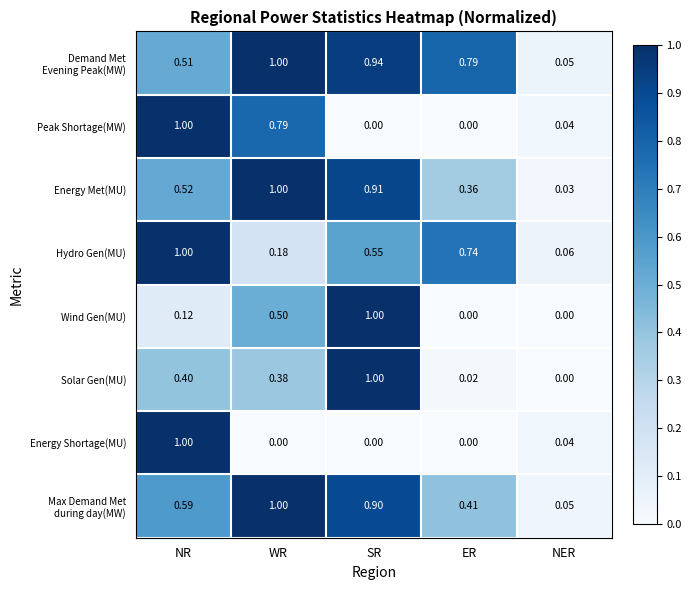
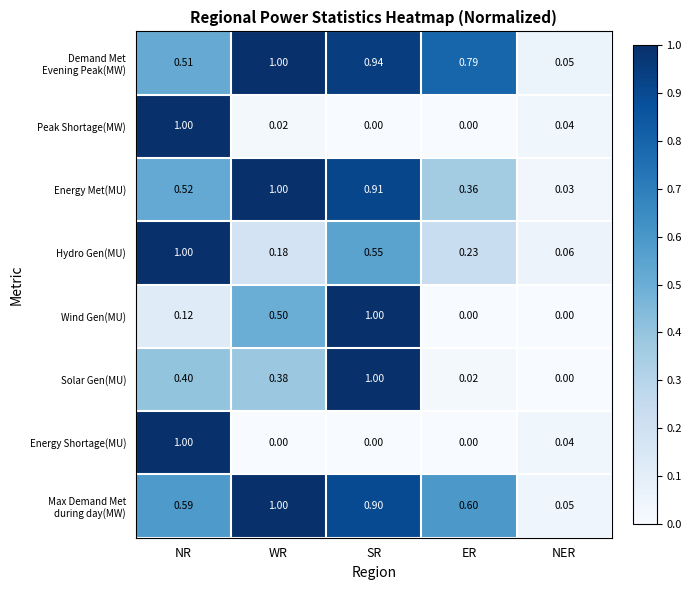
  {
    "Demand Met Evening Peak(MW)": {
      "NR": 0.51,
      "WR": 1.00,
      "SR": 0.94,
      "ER": 0.79,
      "NER": 0.05
    },
    "Peak Shortage(MW)": {
      "NR": 1.00,
-     "WR": 0.79,
+     "WR": 0.02,
      "SR": 0.00,
      "ER": 0.00,
      "NER": 0.04
    },
    "Energy Met(MU)": {
      "NR": 0.52,
      "WR": 1.00,
      "SR": 0.91,
      "ER": 0.36,
      "NER": 0.03
    },
    "Hydro Gen(MU)": {
      "NR": 1.00,
      "WR": 0.18,
      "SR": 0.55,
-     "ER": 0.74,
+     "ER": 0.23,
      "NER": 0.06
    },
    "Wind Gen(MU)": {
      "NR": 0.12,
      "WR": 0.50,
      "SR": 1.00,
      "ER": 0.00,
      "NER": 0.00
    },
    "Solar Gen(MU)": {
      "NR": 0.40,
      "WR": 0.38,
      "SR": 1.00,
      "ER": 0.02,
      "NER": 0.00
    },
    "Energy Shortage(MU)": {
      "NR": 1.00,
      "WR": 0.00,
      "SR": 0.00,
      "ER": 0.00,
      "NER": 0.04
    },
    "Max Demand Met during day(MW)": {
      "NR": 0.59,
      "WR": 1.00,
      "SR": 0.90,
-     "ER": 0.41,
+     "ER": 0.60,
      "NER": 0.05
    }
  }
